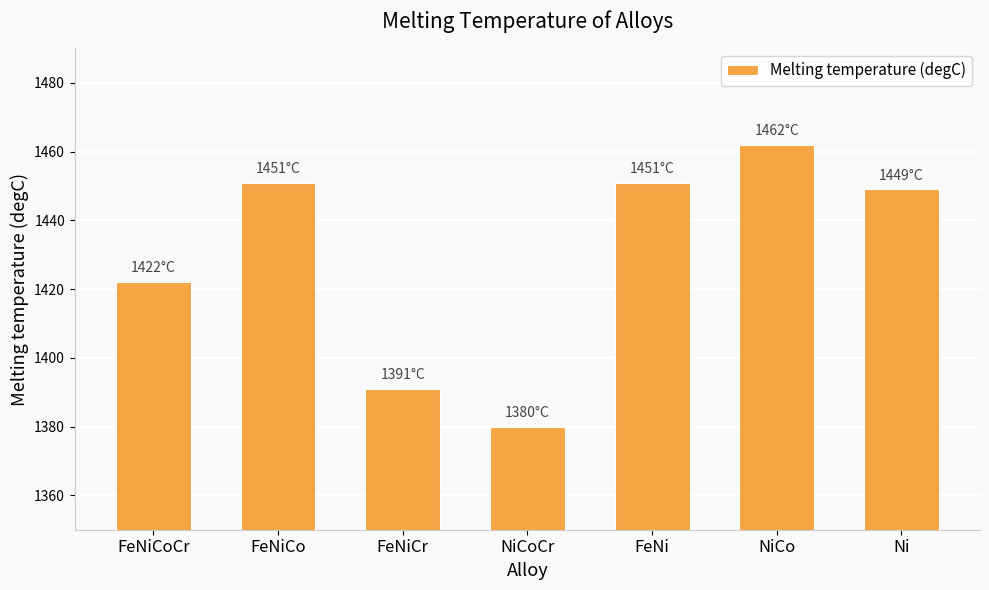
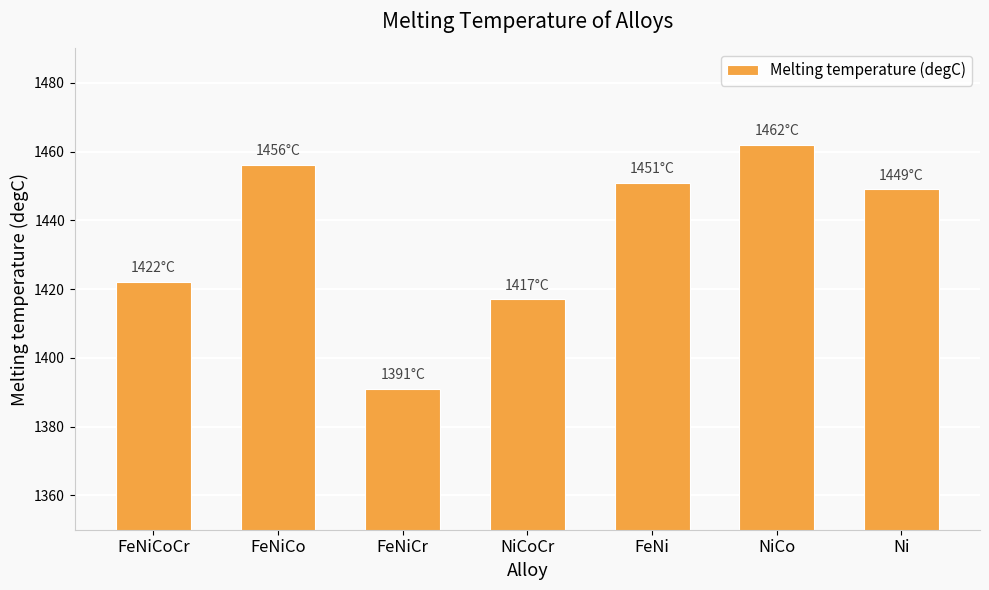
  {
    "FeNiCoCr": "1422°C",
-   "FeNiCo": "1451°C",
+   "FeNiCo": "1456°C",
    "FeNiCr": "1391°C",
-   "NiCoCr": "1380°C",
+   "NiCoCr": "1417°C",
    "FeNi": "1451°C",
    "NiCo": "1462°C",
    "Ni": "1449°C"
  }
